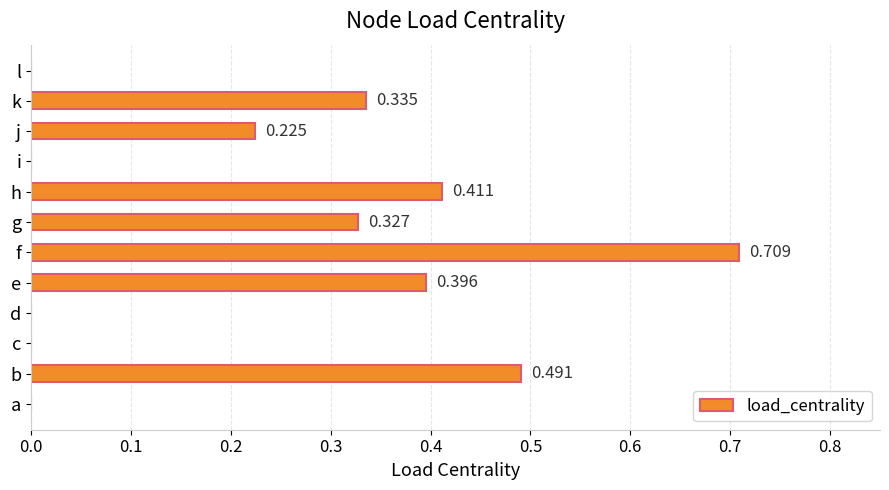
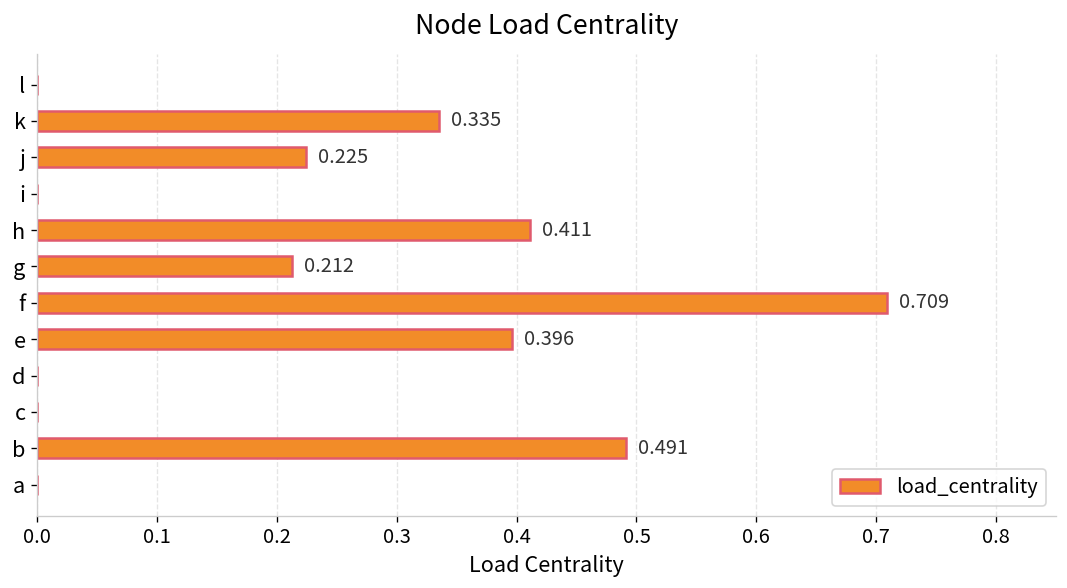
  {
    "k": 0.335,
    "j": 0.225,
    "h": 0.411,
-   "g": 0.327,
+   "g": 0.212,
    "f": 0.709,
    "e": 0.396,
    "b": 0.491
  }
